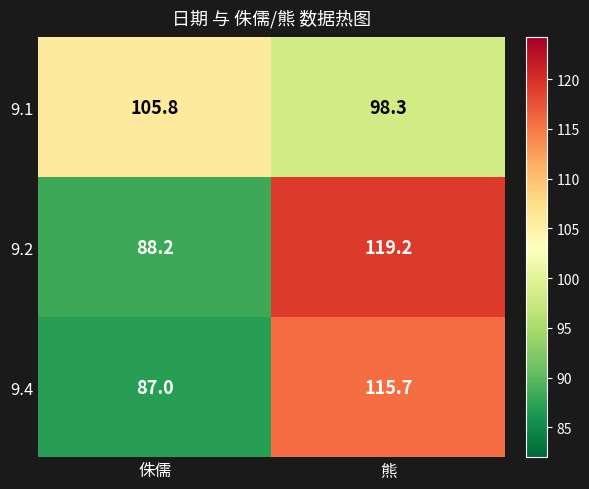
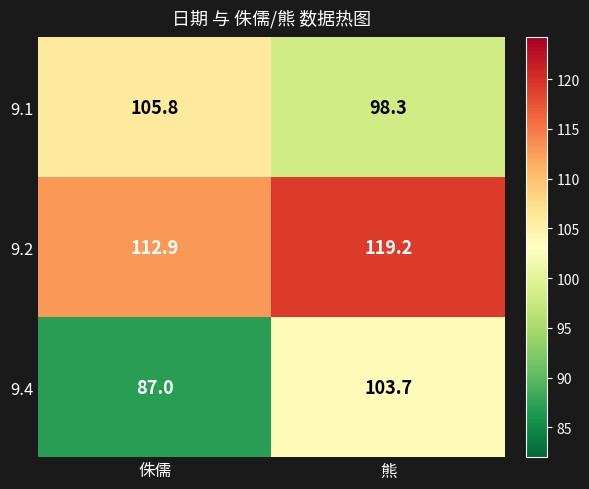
  {
    "9.1": {
      "侏儒": 105.8,
      "熊": 98.3
    },
    "9.2": {
-     "侏儒": 88.2,
+     "侏儒": 112.9,
      "熊": 119.2
    },
    "9.4": {
      "侏儒": 87.0,
-     "熊": 115.7
+     "熊": 103.7
    }
  }
